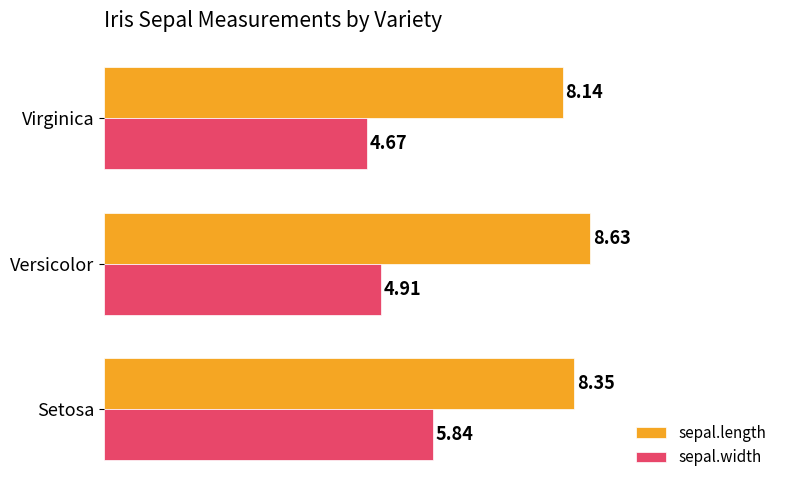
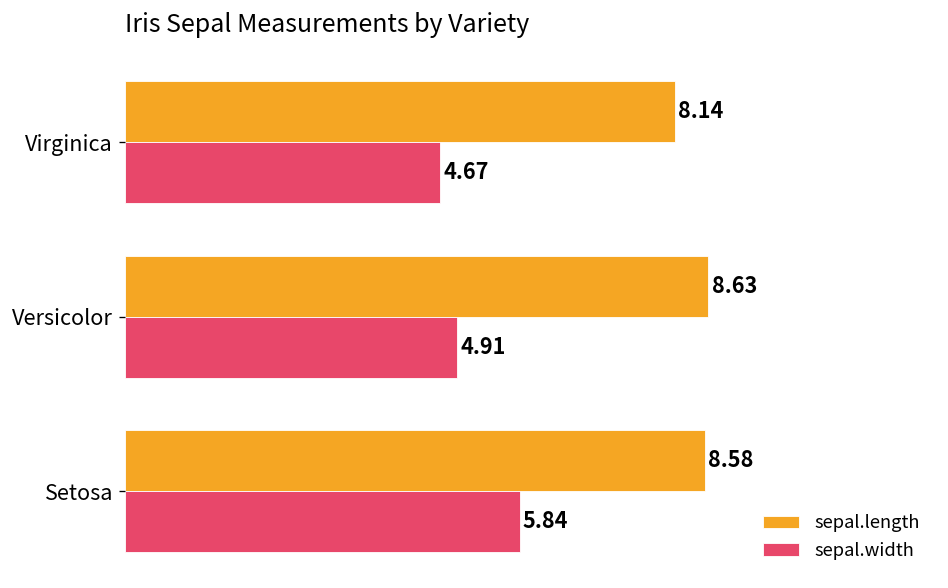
  {
    "sepal.length": {
      "Virginica": 8.14,
      "Versicolor": 8.63,
-     "Setosa": 8.35
+     "Setosa": 8.58
    },
    "sepal.width": {
      "Virginica": 4.67,
      "Versicolor": 4.91,
      "Setosa": 5.84
    }
  }
